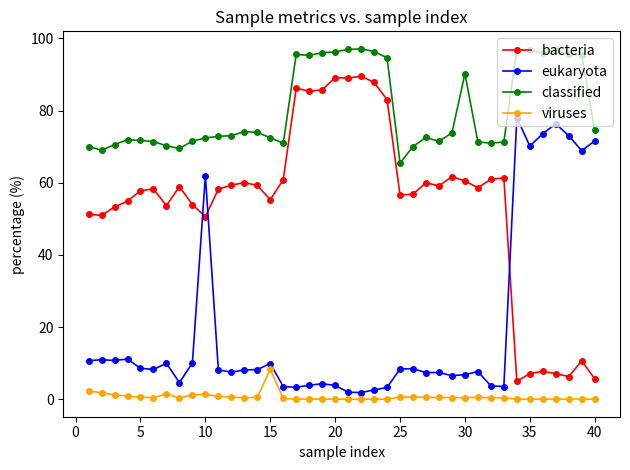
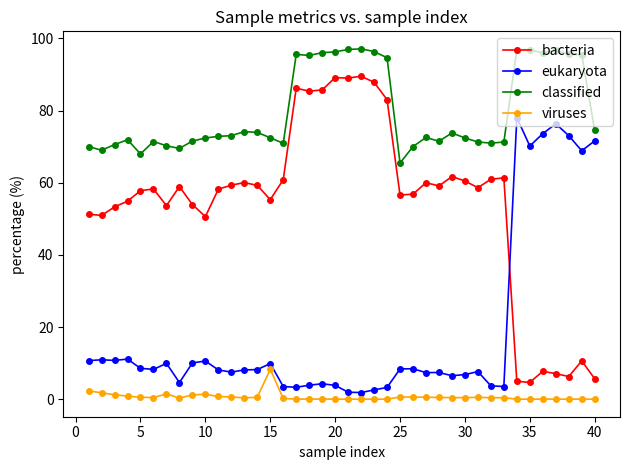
  {
    "bacteria": {
      "5": 58,
      "10": 51,
      "15": 55,
      "20": 89,
      "25": 57,
      "30": 60,
-     "35": 7,
+     "35": 5,
      "40": 6
    },
    "eukaryota": {
      "5": 9,
-     "10": 62,
+     "10": 11,
      "15": 10,
      "20": 4,
      "25": 8,
      "30": 7,
      "35": 70,
      "40": 72
    },
    "classified": {
-     "5": 72,
+     "5": 68,
      "10": 72,
      "15": 72,
      "20": 96,
      "25": 65,
-     "30": 90,
+     "30": 72,
      "40": 75
    },
    "viruses": {
      "5": 1,
      "10": 1,
      "15": 8,
      "20": 0,
      "25": 1,
      "30": 0,
      "35": 0,
      "40": 0
    }
  }
